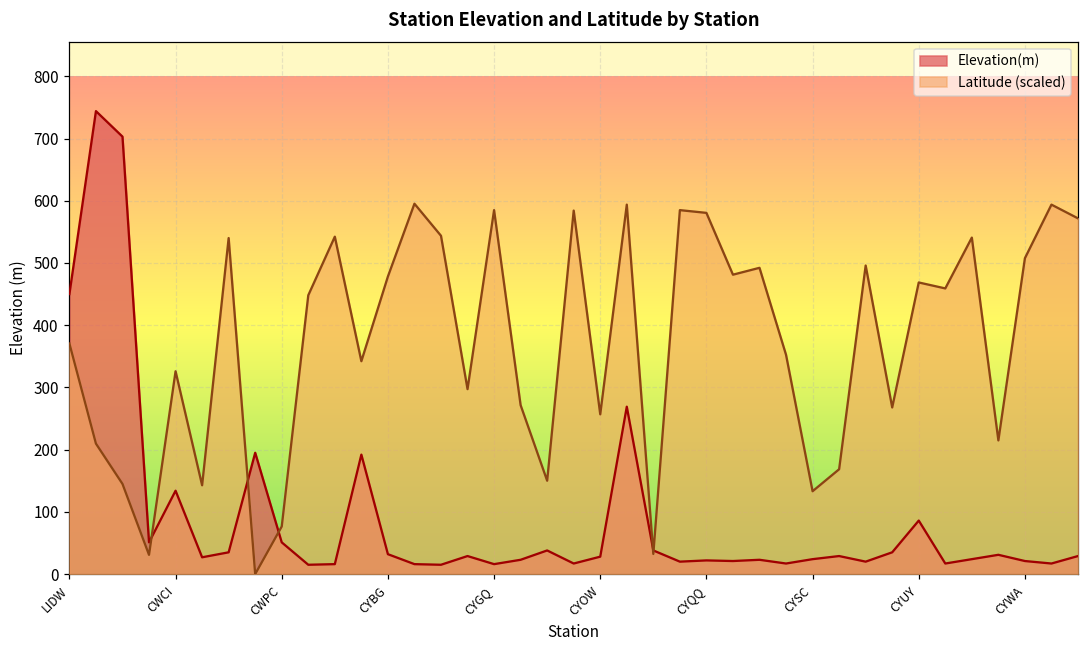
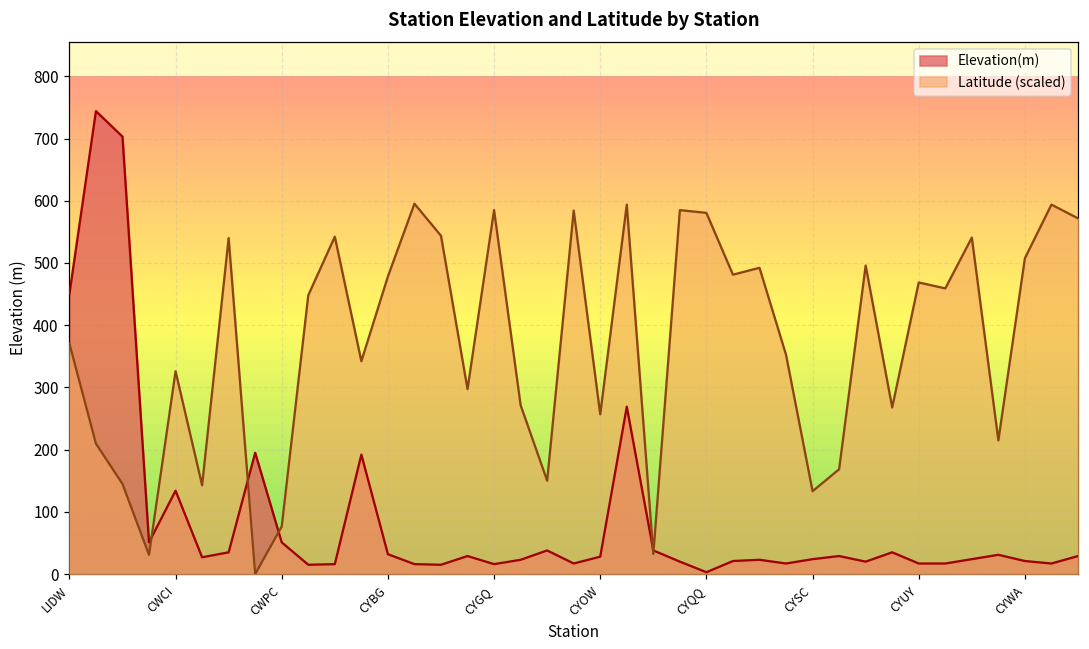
  {
    "Elevation(m)": {
      "LIDW": 450,
      "CWCI": 130,
      "CWPC": 50,
      "CYBG": 30,
      "CYGQ": 20,
      "CYOW": 30,
-     "CYQQ": 20,
+     "CYQQ": 0,
      "CYSC": 20,
-     "CYUY": 90,
+     "CYUY": 20,
      "CYWA": 20
    },
    "Latitude (scaled)": {
      "LIDW": 370,
      "CWCI": 330,
      "CWPC": 80,
      "CYBG": 480,
      "CYGQ": 580,
      "CYOW": 260,
      "CYQQ": 580,
      "CYSC": 130,
      "CYUY": 470,
      "CYWA": 510
    }
  }
